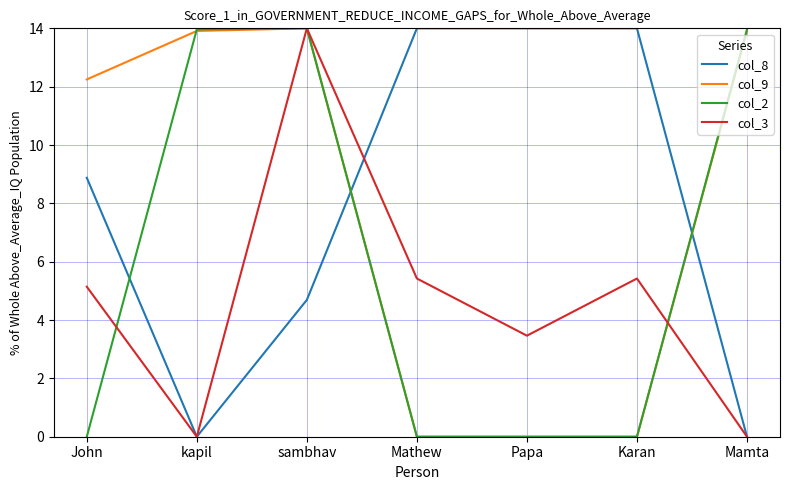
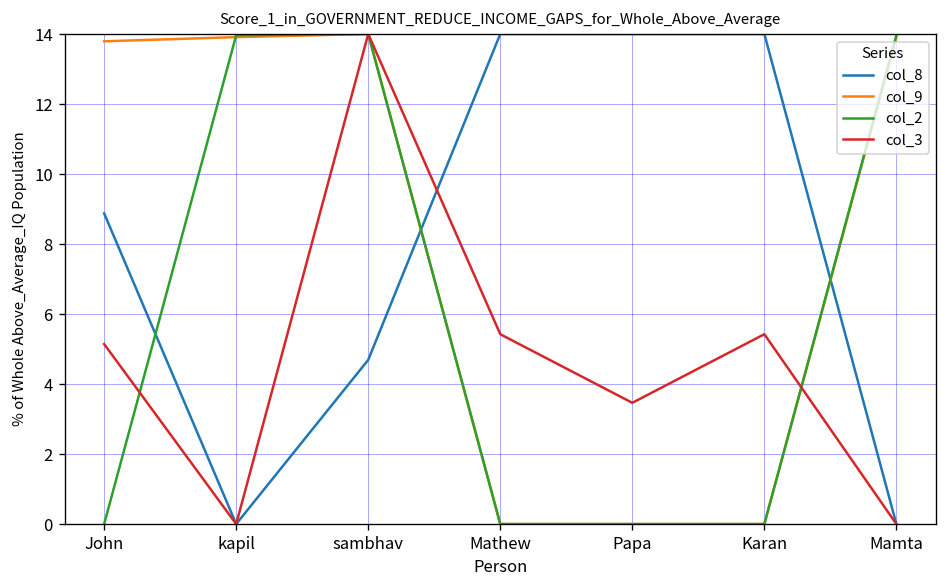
  {
    "col_8": {
      "John": 8.9,
      "sambhav": 4.7,
      "Mathew": 14.0,
      "Papa": 14.0,
      "Karan": 14.0
    },
    "col_9": {
-     "John": 12.2
+     "John": 13.8
    },
    "col_2": {
      "John": 0.0
    },
    "col_3": {
      "John": 5.1,
      "Mathew": 5.4,
      "Papa": 3.5,
      "Karan": 5.4
    }
  }
